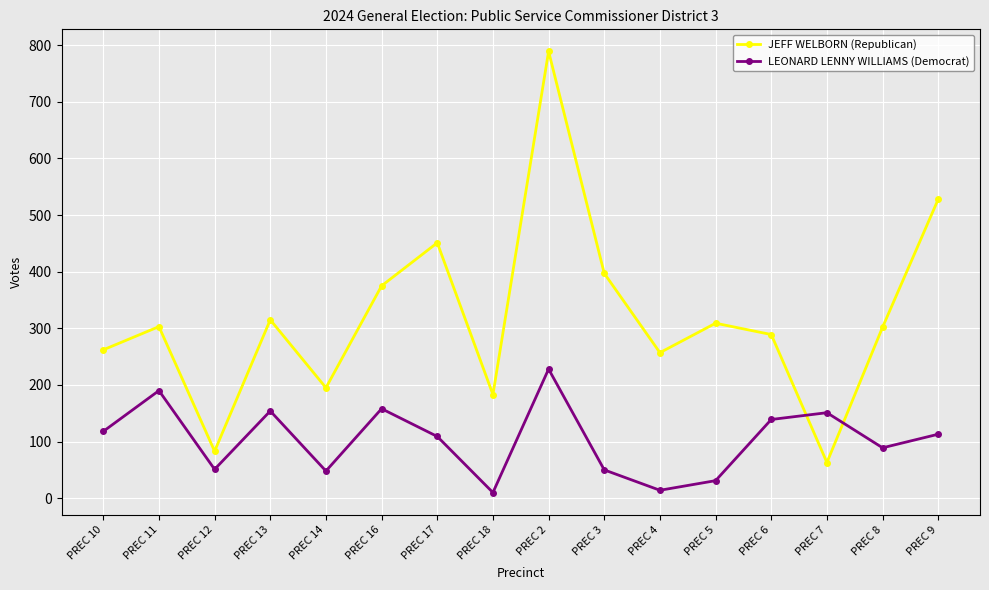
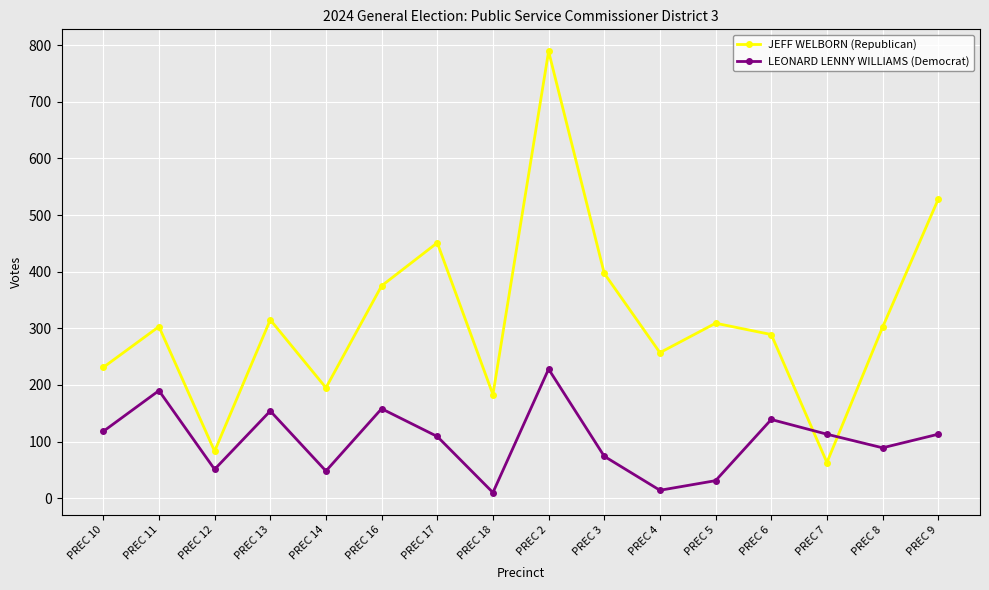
  {
    "JEFF WELBORN (Republican)": {
-     "PREC 10": 260,
+     "PREC 10": 230,
      "PREC 11": 300,
      "PREC 12": 80,
      "PREC 13": 320,
      "PREC 14": 200,
      "PREC 16": 380,
      "PREC 17": 450,
      "PREC 18": 180,
      "PREC 2": 790,
      "PREC 3": 400,
      "PREC 4": 260,
      "PREC 5": 310,
      "PREC 6": 290,
      "PREC 7": 60,
      "PREC 8": 300,
      "PREC 9": 530
    },
    "LEONARD LENNY WILLIAMS (Democrat)": {
      "PREC 10": 120,
      "PREC 11": 190,
      "PREC 12": 50,
      "PREC 13": 150,
      "PREC 14": 50,
      "PREC 16": 160,
      "PREC 17": 110,
      "PREC 18": 10,
      "PREC 2": 230,
-     "PREC 3": 50,
+     "PREC 3": 70,
      "PREC 4": 10,
      "PREC 5": 30,
      "PREC 6": 140,
-     "PREC 7": 150,
+     "PREC 7": 110,
      "PREC 8": 90,
      "PREC 9": 110
    }
  }
